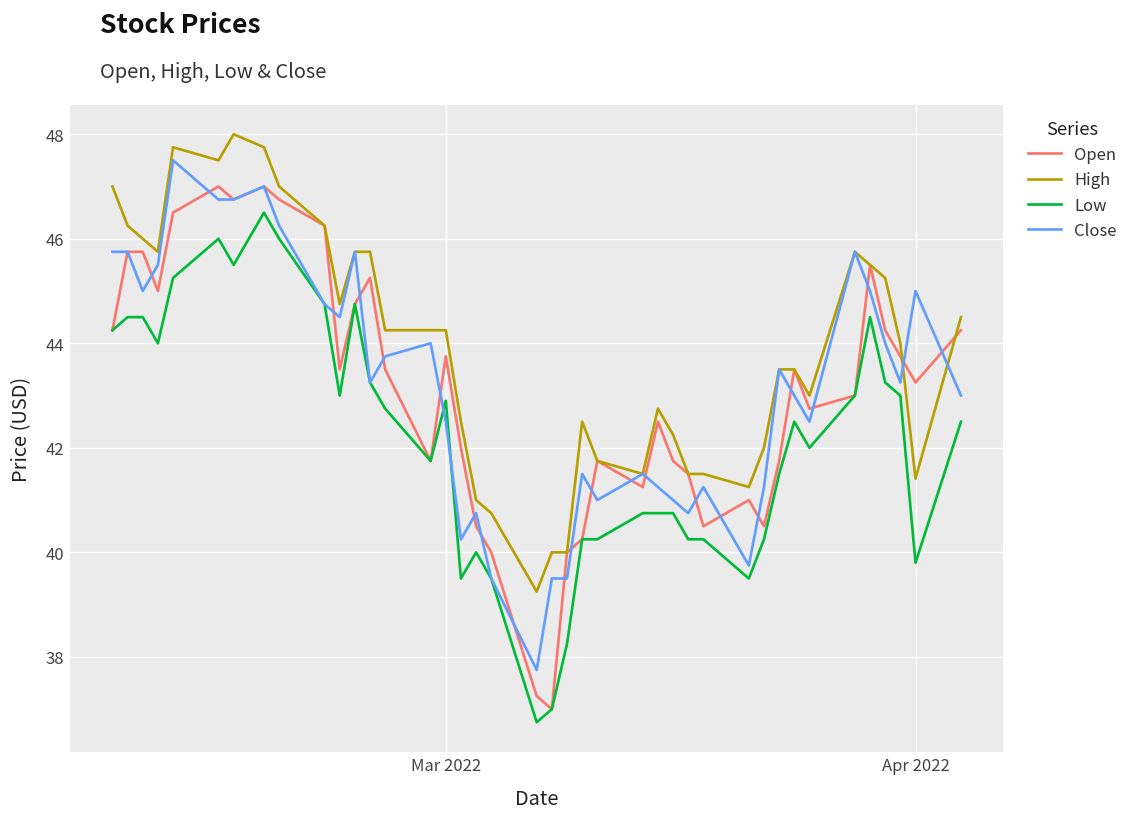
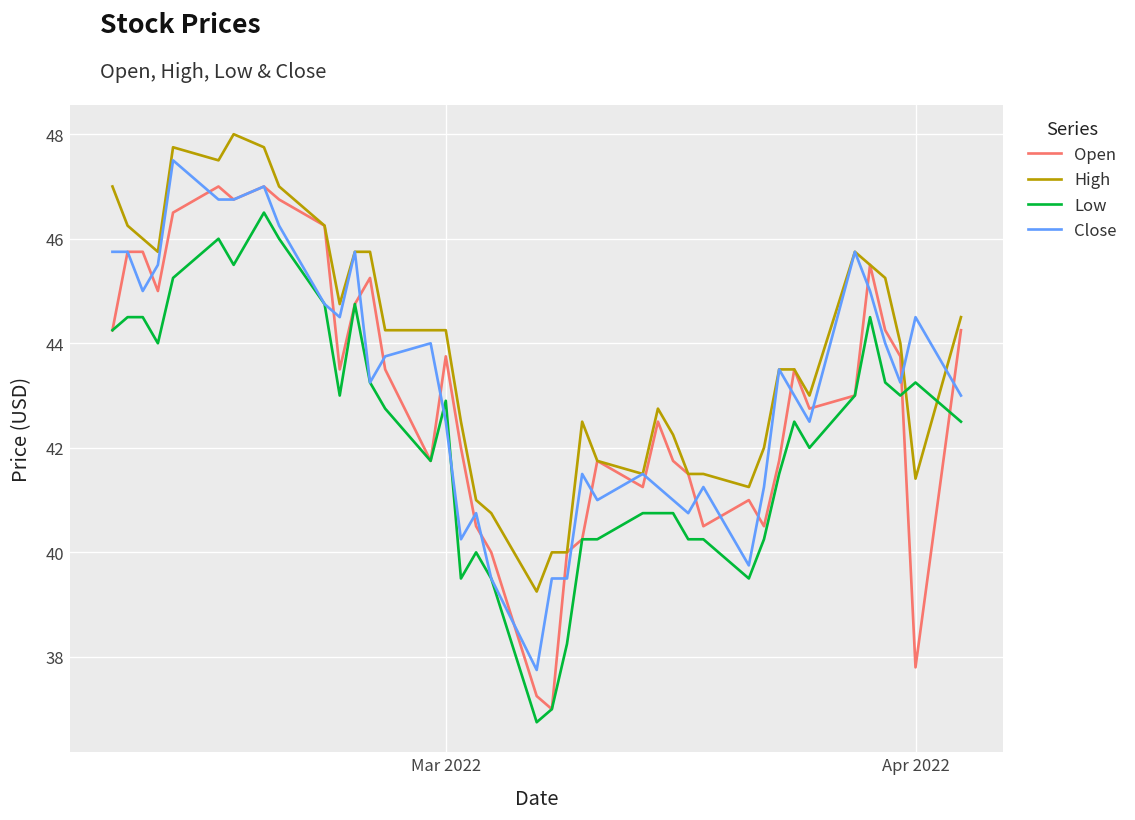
  {
    "Open": {
      "Mar 2022": 43.8,
-     "Apr 2022": 43.3
+     "Apr 2022": 37.8
    },
    "High": {
      "Mar 2022": 44.3,
      "Apr 2022": 41.4
    },
    "Low": {
      "Mar 2022": 42.9,
-     "Apr 2022": 39.8
+     "Apr 2022": 43.3
    },
    "Close": {
      "Mar 2022": 42.5,
-     "Apr 2022": 45.0
+     "Apr 2022": 44.5
    }
  }
